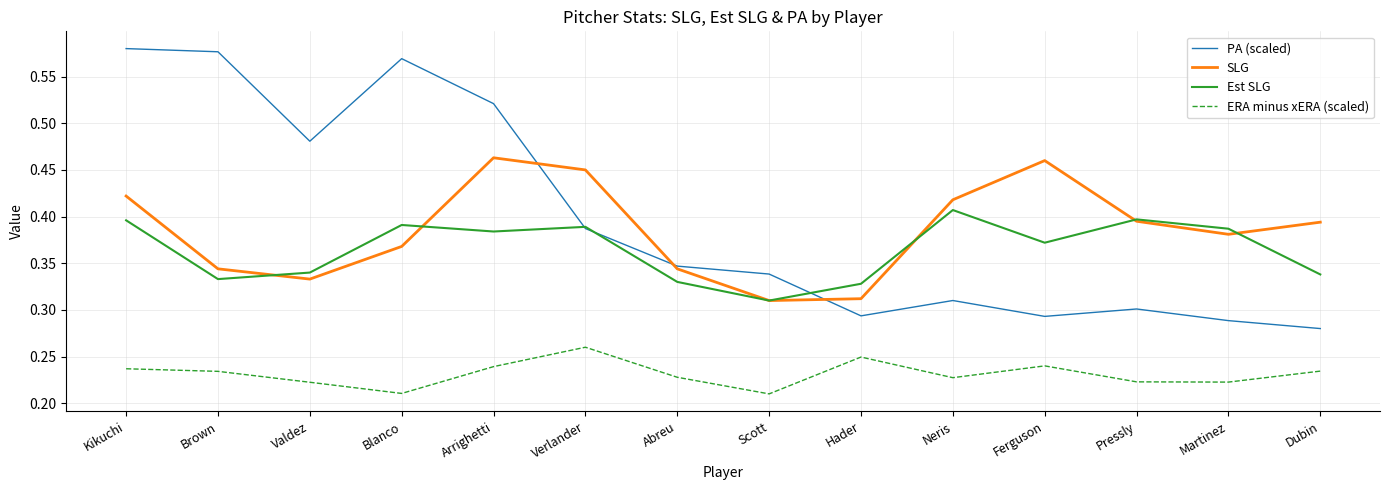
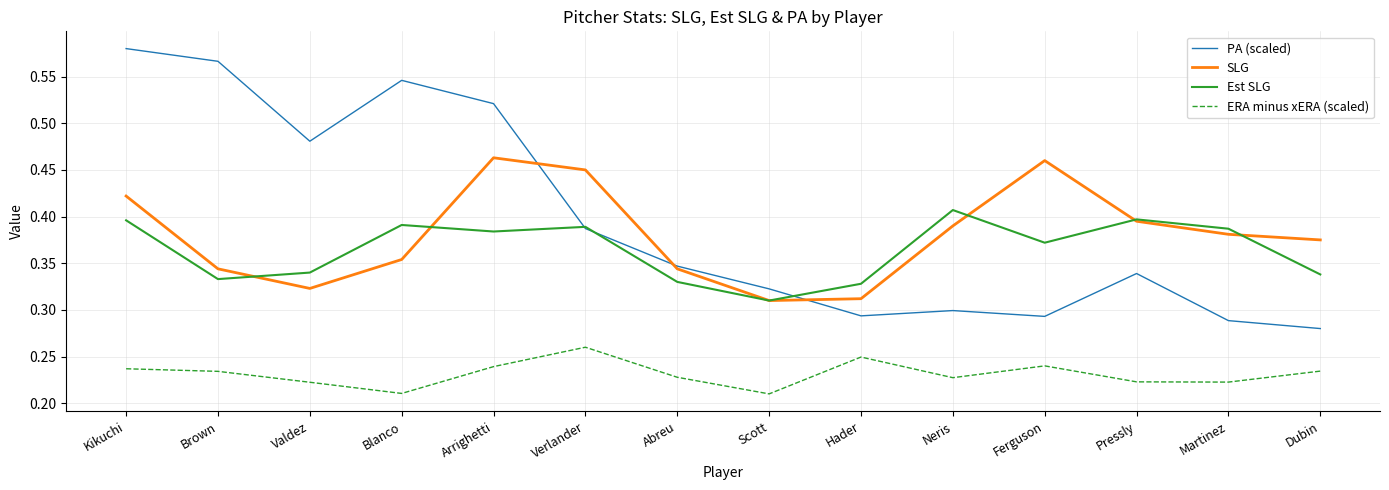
  {
    "PA (scaled)": {
      "Kikuchi": 0.58,
-     "Brown": 0.58,
+     "Brown": 0.57,
      "Valdez": 0.48,
-     "Blanco": 0.57,
+     "Blanco": 0.55,
      "Arrighetti": 0.52,
      "Abreu": 0.35,
-     "Scott": 0.34,
+     "Scott": 0.32,
      "Hader": 0.29,
-     "Neris": 0.31,
+     "Neris": 0.30,
      "Ferguson": 0.29,
-     "Pressly": 0.30,
+     "Pressly": 0.34,
      "Martinez": 0.29,
      "Dubin": 0.28
    },
    "SLG": {
      "Kikuchi": 0.42,
      "Brown": 0.34,
-     "Valdez": 0.33,
-     "Blanco": 0.37,
+     "Valdez": 0.32,
+     "Blanco": 0.35,
      "Arrighetti": 0.46,
      "Verlander": 0.45,
      "Abreu": 0.34,
      "Hader": 0.31,
-     "Neris": 0.42,
+     "Neris": 0.39,
      "Ferguson": 0.46,
      "Martinez": 0.38,
-     "Dubin": 0.39
+     "Dubin": 0.38
    }
  }
